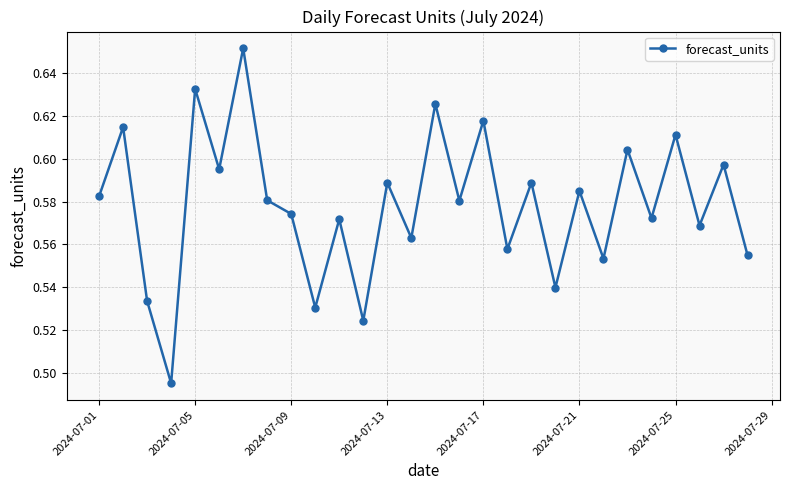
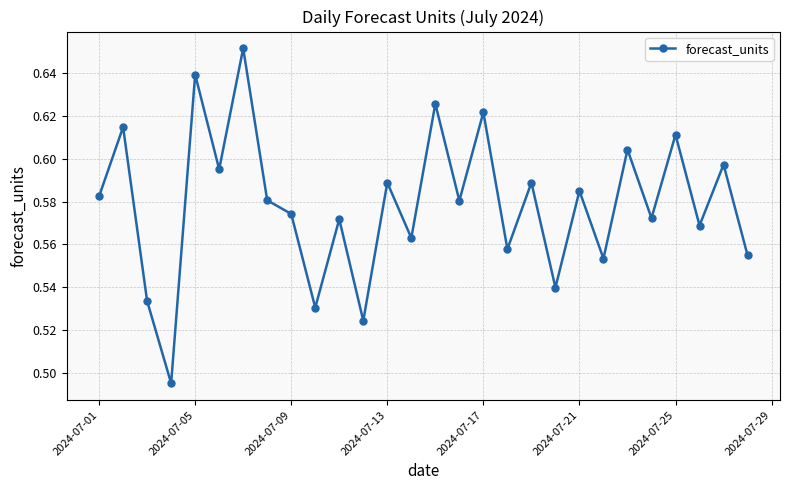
  {
    "2024-07-01": 0.582,
-   "2024-07-05": 0.633,
+   "2024-07-05": 0.639,
    "2024-07-09": 0.574,
    "2024-07-13": 0.589,
-   "2024-07-17": 0.618,
+   "2024-07-17": 0.622,
    "2024-07-21": 0.585,
    "2024-07-25": 0.611
  }
